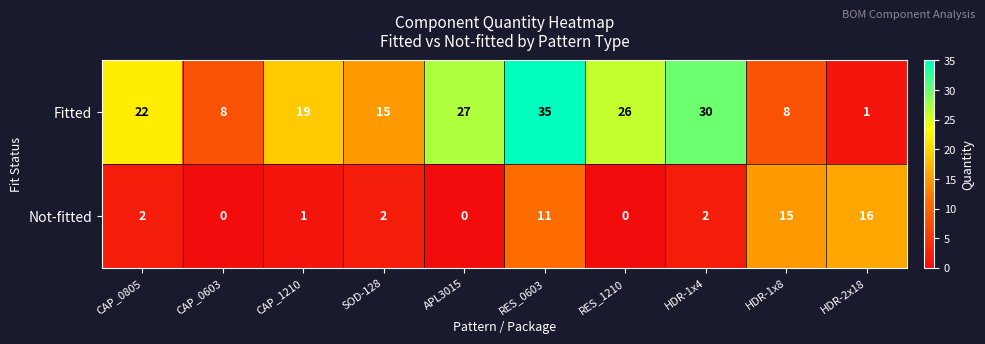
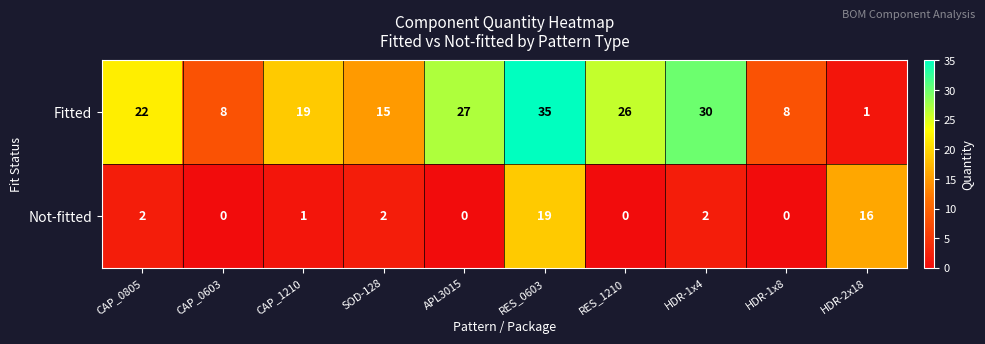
  {
    "Fitted": {
      "CAP_0805": 22,
      "CAP_0603": 8,
      "CAP_1210": 19,
      "SOD-128": 15,
      "APL3015": 27,
      "RES_0603": 35,
      "RES_1210": 26,
      "HDR-1x4": 30,
      "HDR-1x8": 8,
      "HDR-2x18": 1
    },
    "Not-fitted": {
      "CAP_0805": 2,
      "CAP_0603": 0,
      "CAP_1210": 1,
      "SOD-128": 2,
      "APL3015": 0,
-     "RES_0603": 11,
+     "RES_0603": 19,
      "RES_1210": 0,
      "HDR-1x4": 2,
-     "HDR-1x8": 15,
+     "HDR-1x8": 0,
      "HDR-2x18": 16
    }
  }
